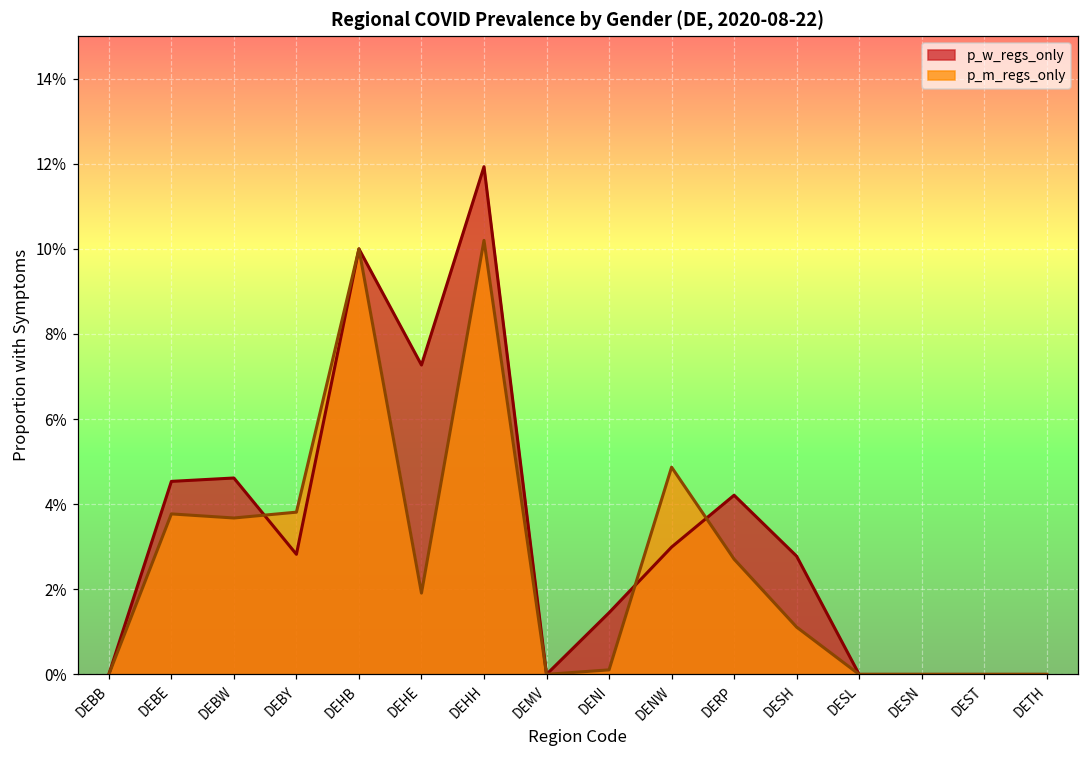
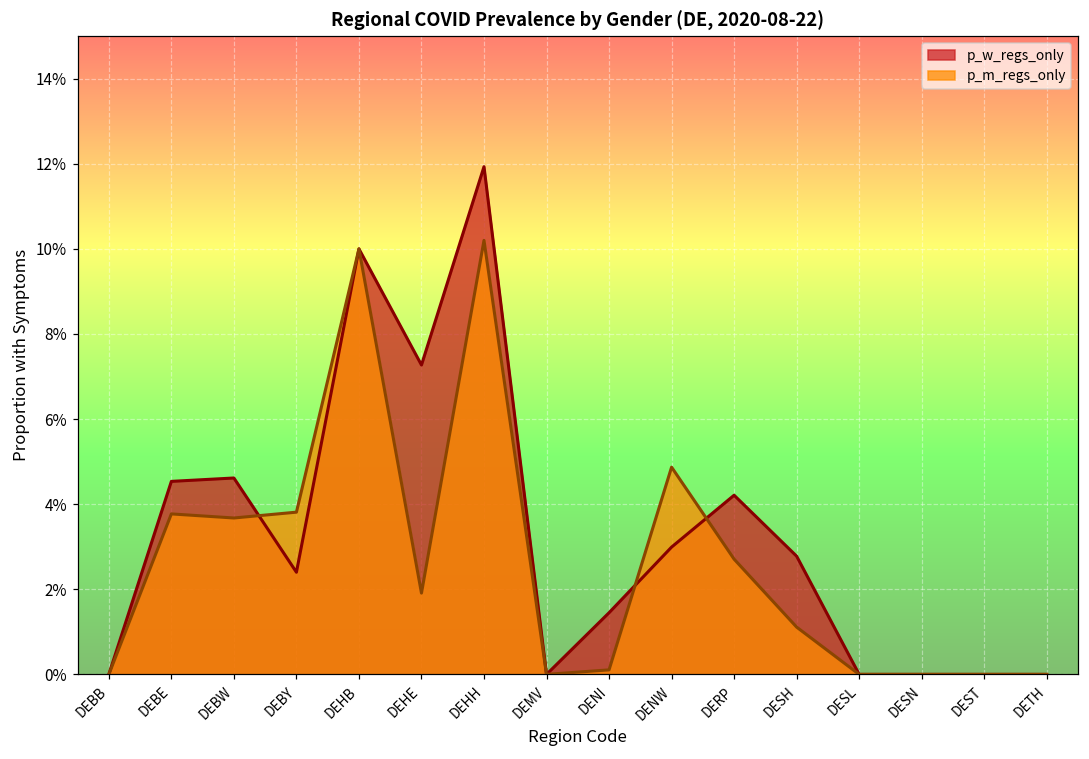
  {
    "p_w_regs_only": {
      "DEBE": "4.5%",
      "DEBW": "4.6%",
-     "DEBY": "2.8%",
+     "DEBY": "2.4%",
      "DEHE": "7.3%",
      "DEHH": "11.9%",
      "DENI": "1.4%",
      "DENW": "3.0%",
      "DERP": "4.2%",
      "DESH": "2.8%"
    },
    "p_m_regs_only": {
      "DEBE": "3.8%",
      "DEBW": "3.7%",
      "DEBY": "3.8%",
      "DEHE": "1.9%",
      "DEHH": "10.2%",
      "DENI": "0.1%",
      "DENW": "4.9%",
      "DERP": "2.7%",
      "DESH": "1.1%"
    }
  }
